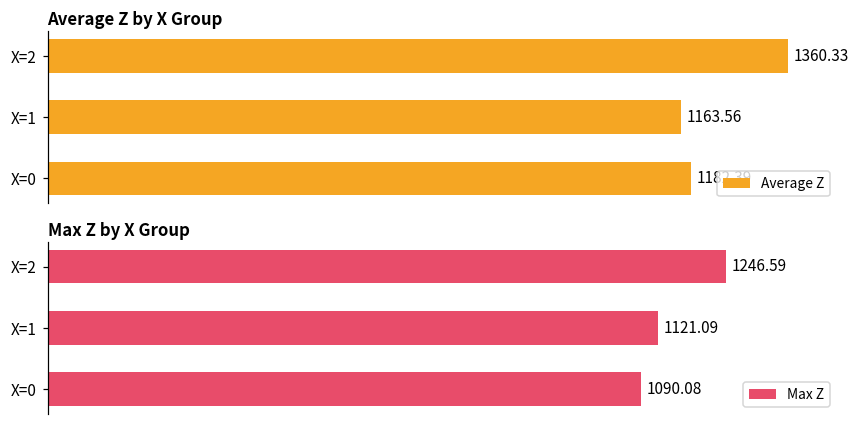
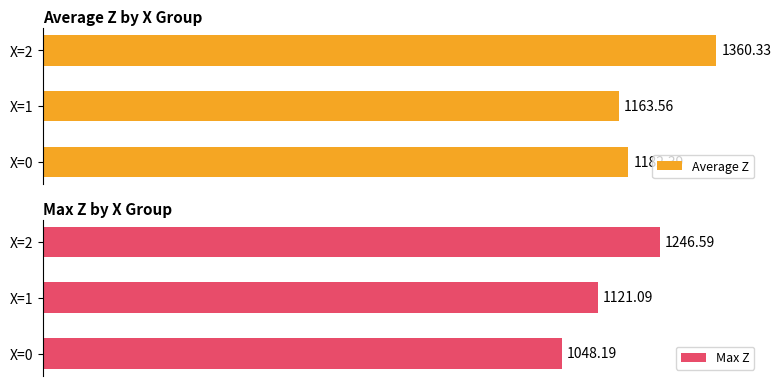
  {
    "Average Z by X Group": {
      "X=2": 1360.33,
      "X=1": 1163.56
    },
    "Max Z by X Group": {
      "X=2": 1246.59,
      "X=1": 1121.09,
-     "X=0": 1090.08
+     "X=0": 1048.19
    }
  }
